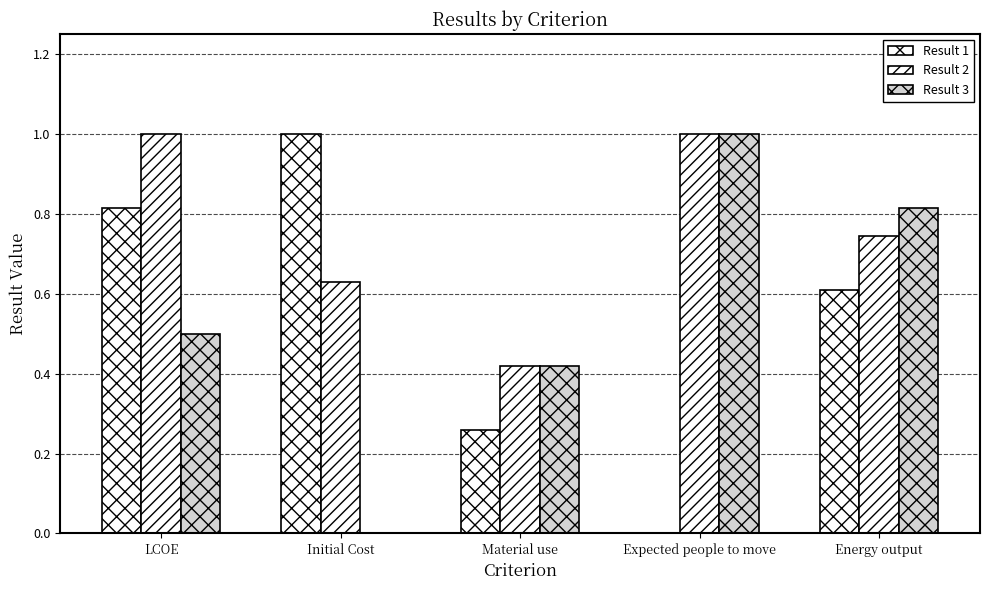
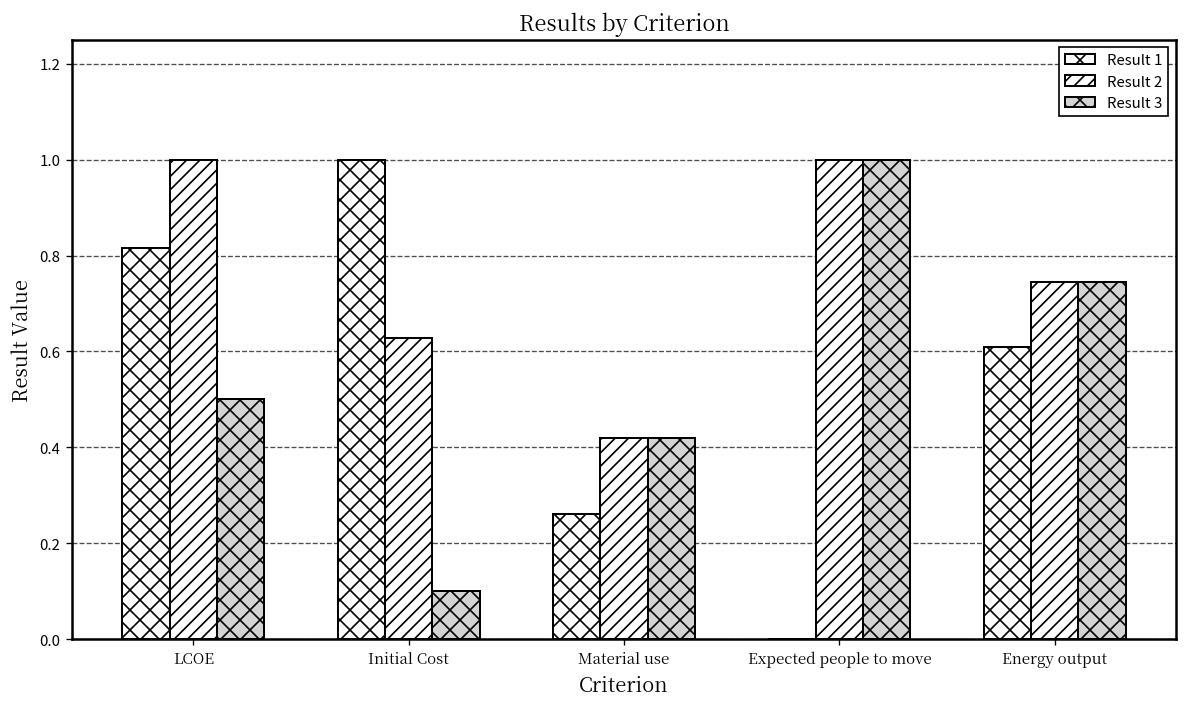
  {
    "Result 3": {
      "LCOE": 0.50,
-     "Initial Cost": 0.0,
+     "Initial Cost": 0.1,
      "Material use": 0.42,
      "Expected people to move": 1.00,
-     "Energy output": 0.81
+     "Energy output": 0.75
    }
  }
